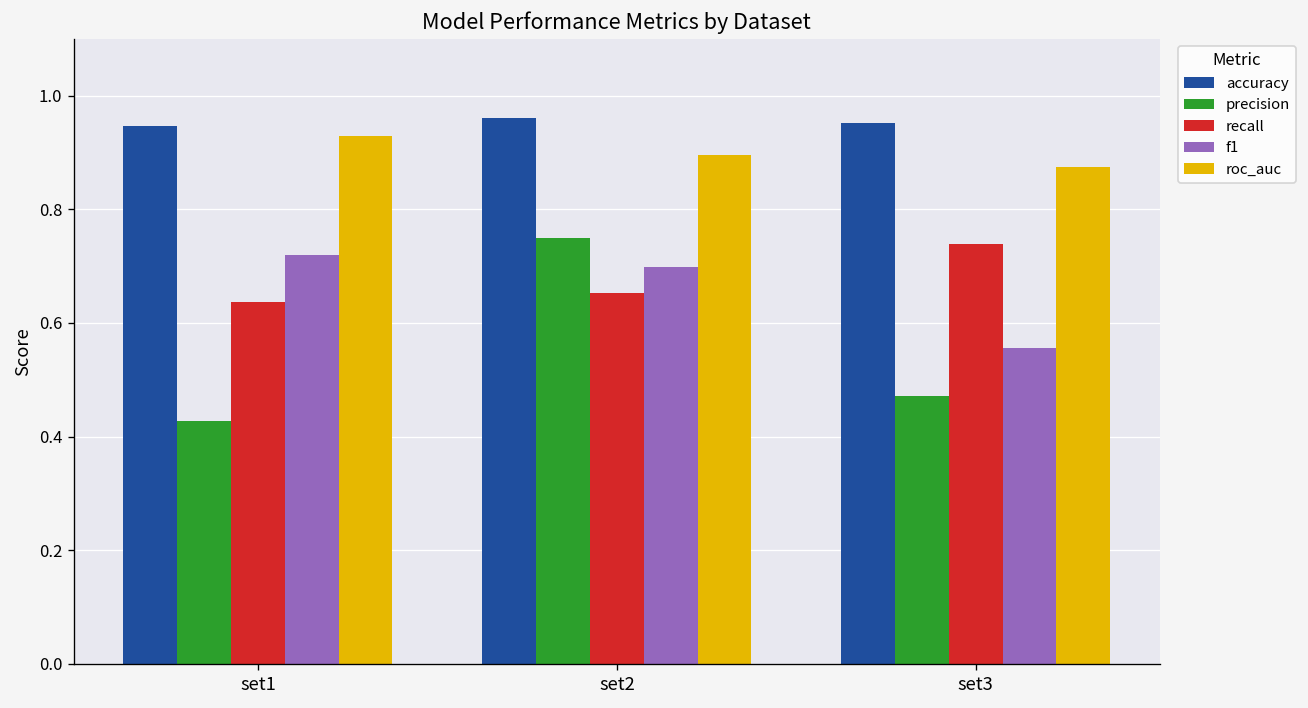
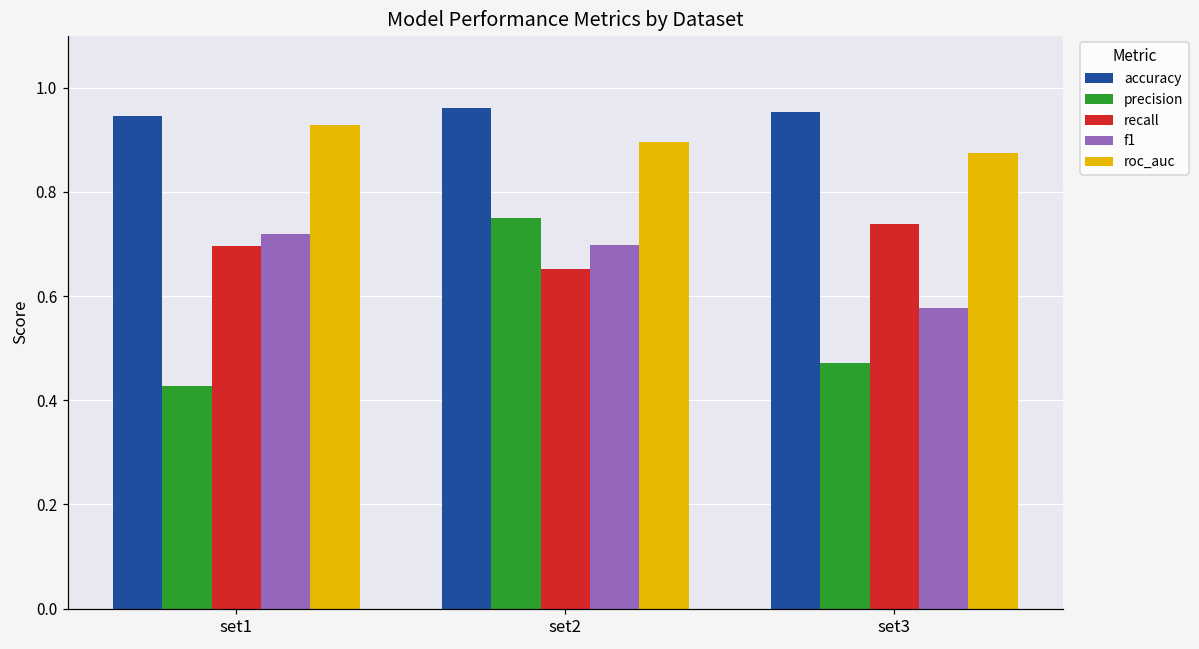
  {
    "accuracy": {
      "set1": 0.95,
      "set2": 0.96,
      "set3": 0.95
    },
    "precision": {
      "set1": 0.43,
      "set2": 0.75,
      "set3": 0.47
    },
    "recall": {
-     "set1": 0.64,
+     "set1": 0.70,
      "set2": 0.65,
      "set3": 0.74
    },
    "f1": {
      "set1": 0.72,
      "set2": 0.70,
-     "set3": 0.56
+     "set3": 0.58
    },
    "roc_auc": {
      "set1": 0.93,
      "set2": 0.90,
      "set3": 0.87
    }
  }
